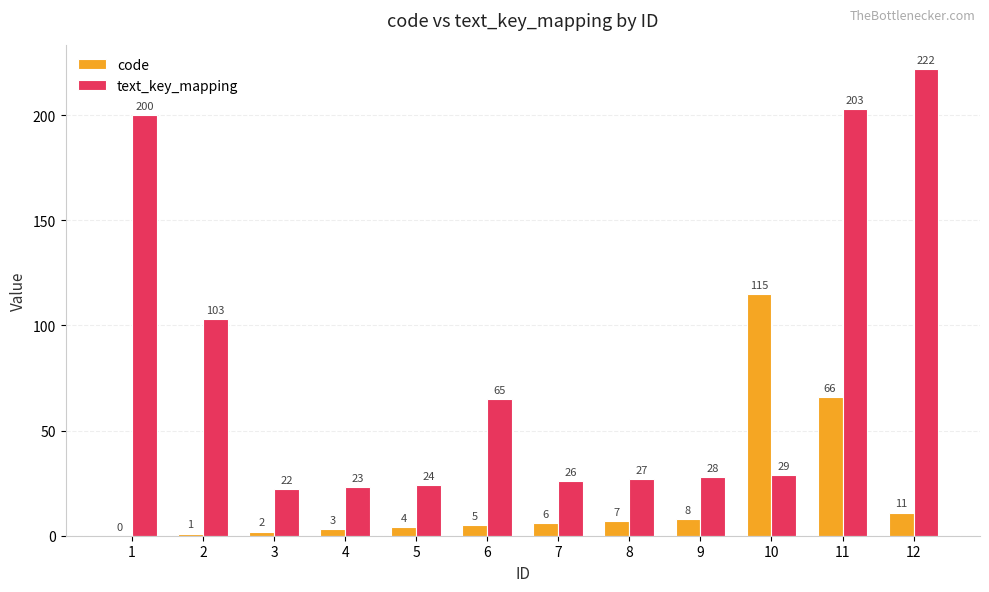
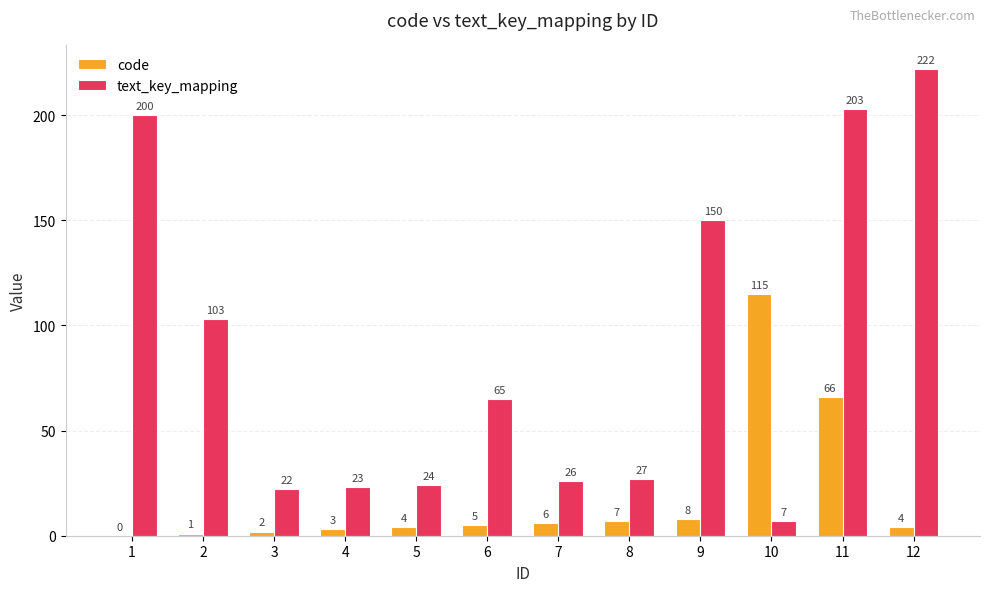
  {
    "code": {
      "1": 0,
      "2": 1,
      "3": 2,
      "4": 3,
      "5": 4,
      "6": 5,
      "7": 6,
      "8": 7,
      "9": 8,
      "10": 115,
      "11": 66,
-     "12": 11
+     "12": 4
    },
    "text_key_mapping": {
      "1": 200,
      "2": 103,
      "3": 22,
      "4": 23,
      "5": 24,
      "6": 65,
      "7": 26,
      "8": 27,
-     "9": 28,
-     "10": 29,
+     "9": 150,
+     "10": 7,
      "11": 203,
      "12": 222
    }
  }
